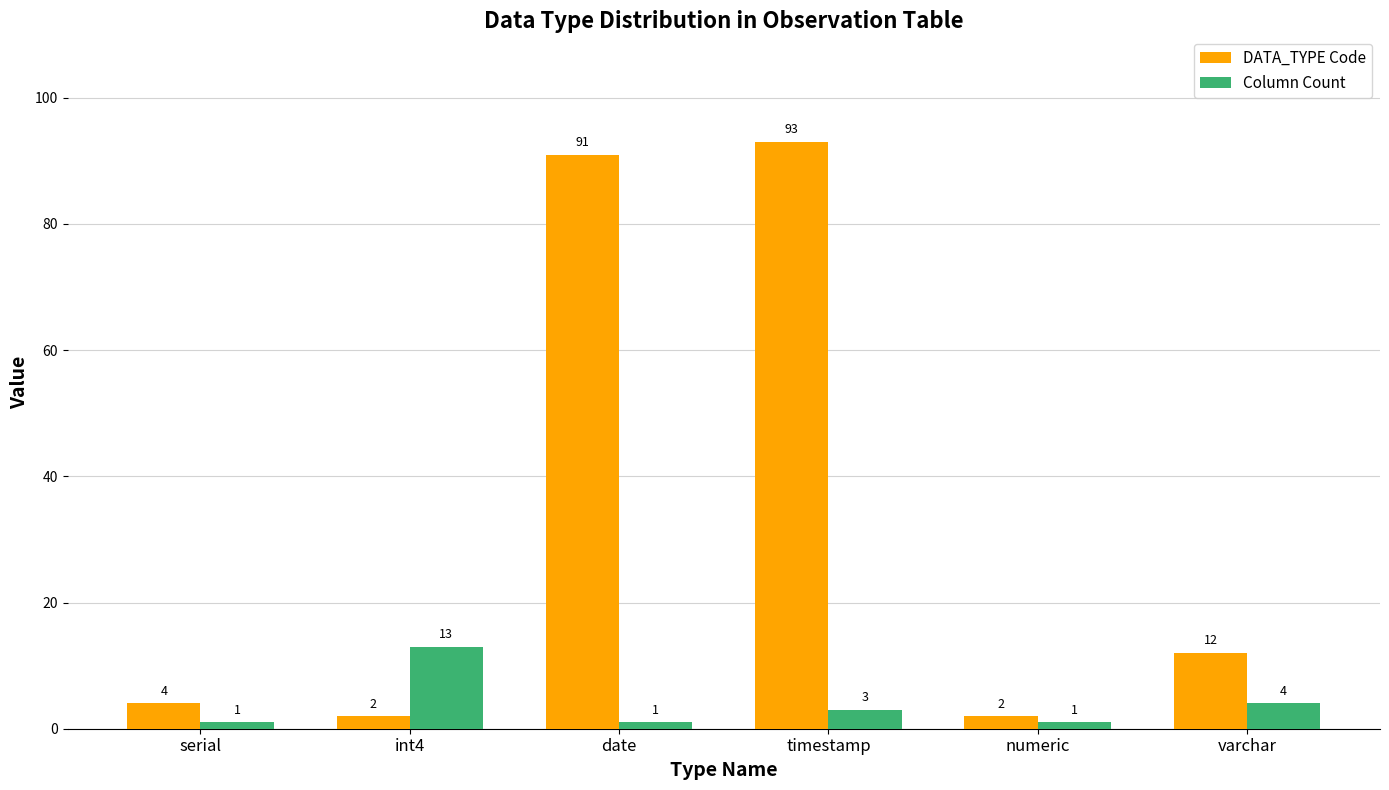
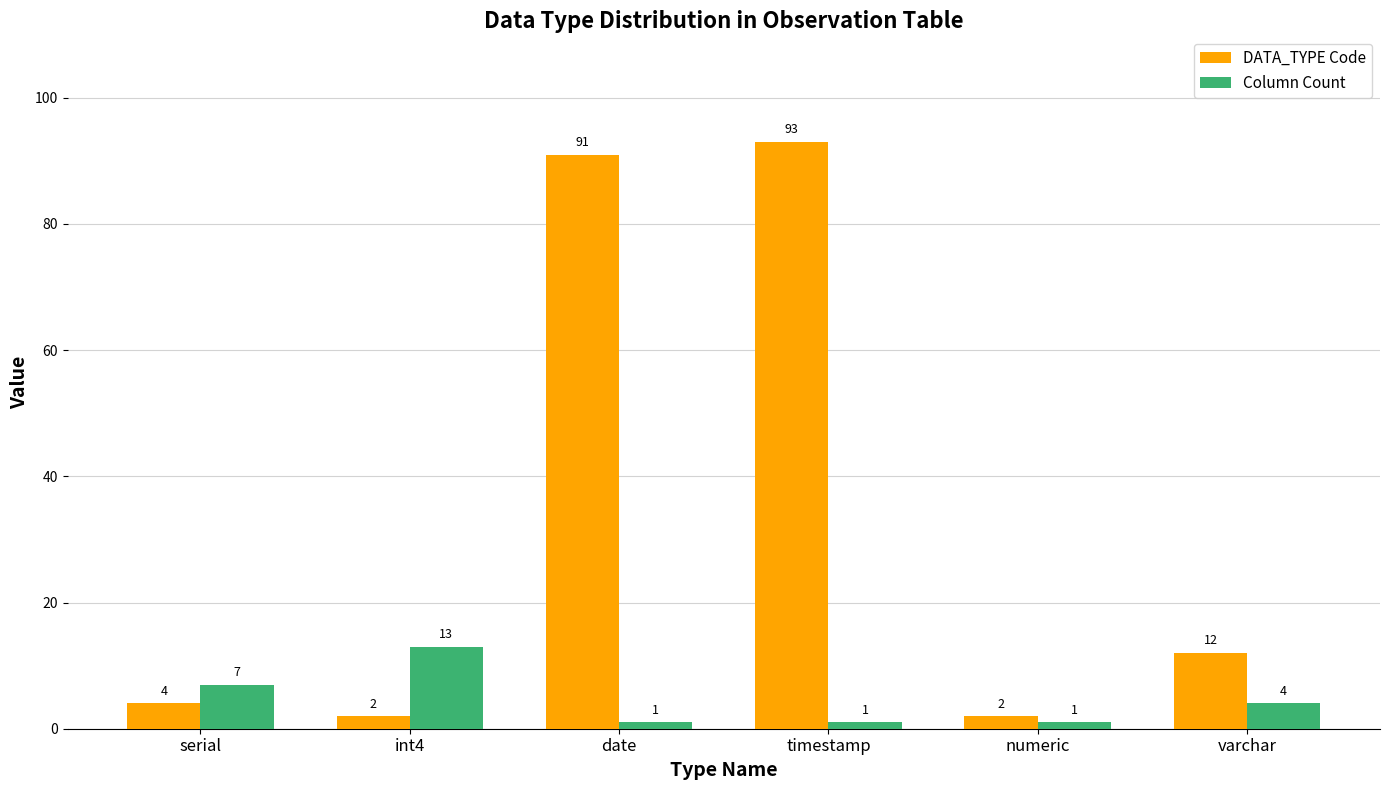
  {
    "DATA_TYPE Code": {
      "serial": 4,
      "int4": 2,
      "date": 91,
      "timestamp": 93,
      "numeric": 2,
      "varchar": 12
    },
    "Column Count": {
-     "serial": 1,
+     "serial": 7,
      "int4": 13,
      "date": 1,
-     "timestamp": 3,
+     "timestamp": 1,
      "numeric": 1,
      "varchar": 4
    }
  }
